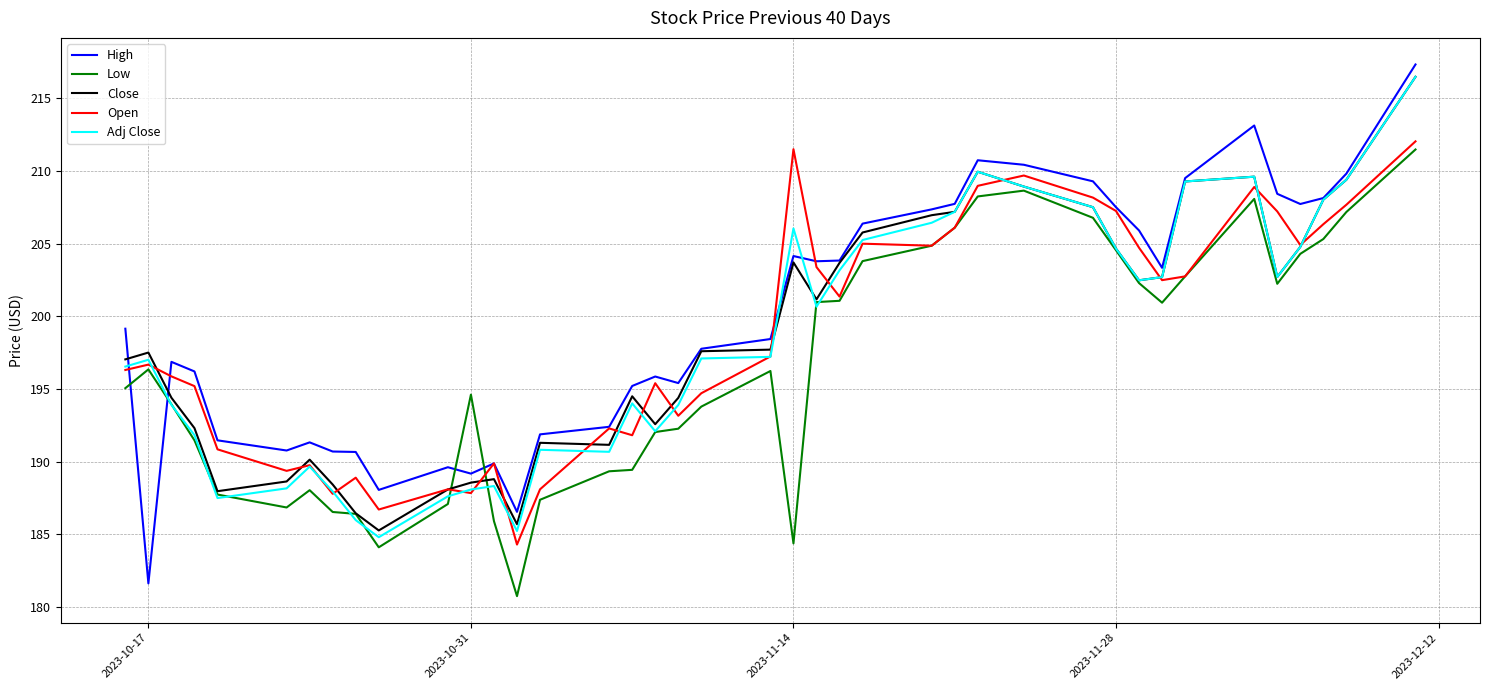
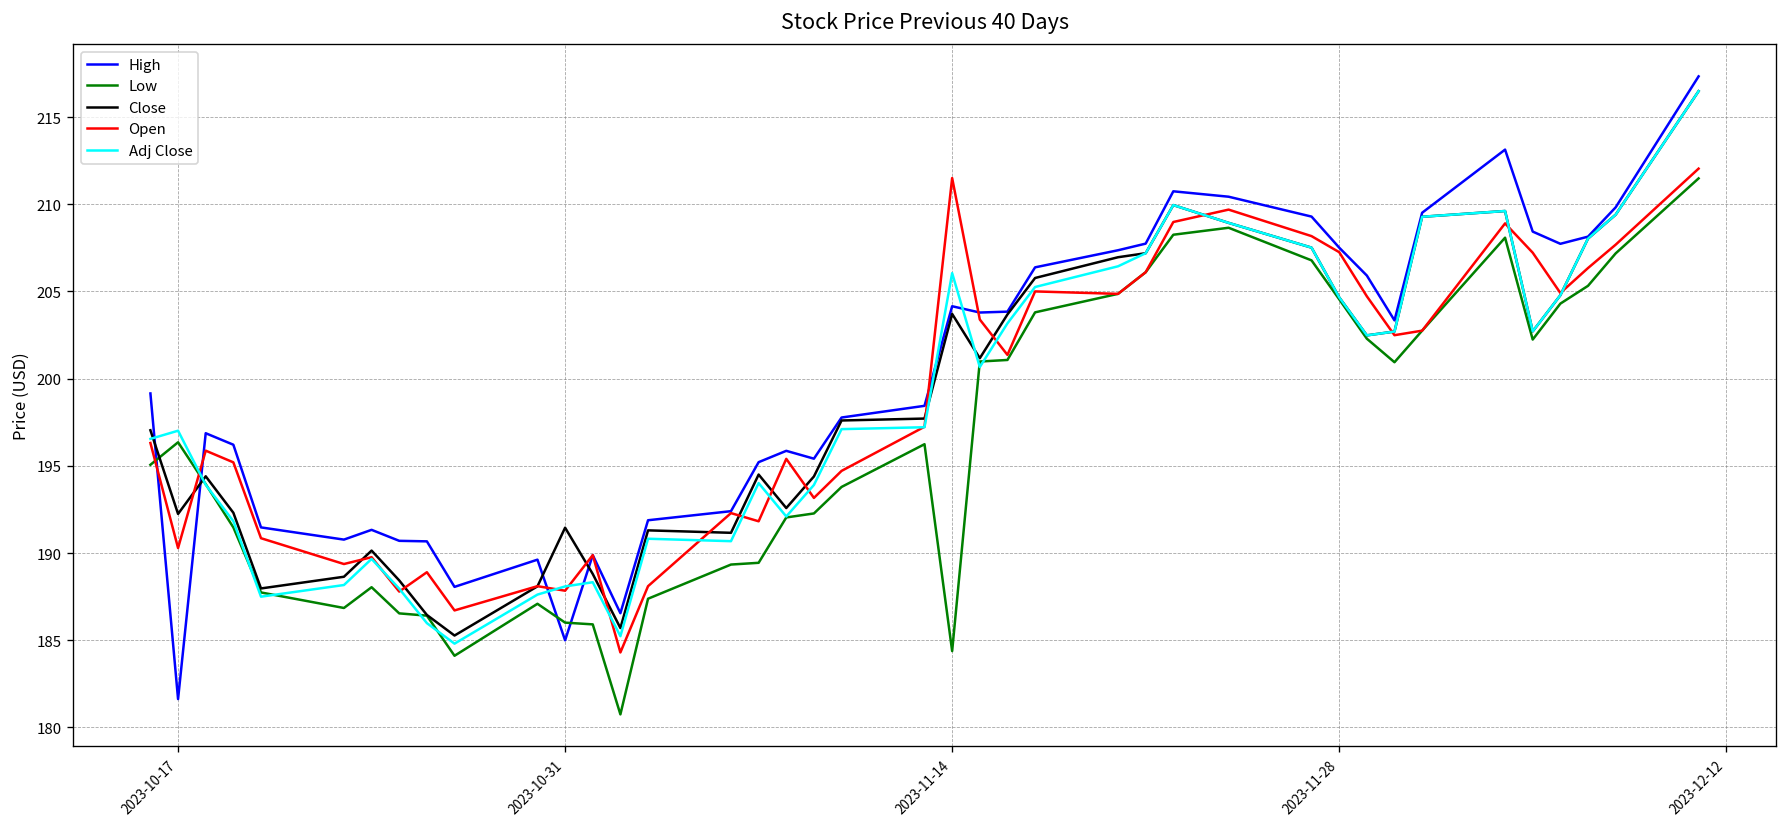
  {
    "High": {
      "2023-10-17": 181.6,
-     "2023-10-31": 189.2,
+     "2023-10-31": 185.0,
      "2023-11-14": 204.1,
      "2023-11-28": 207.5
    },
    "Low": {
      "2023-10-17": 196.4,
-     "2023-10-31": 194.6,
+     "2023-10-31": 186.0,
      "2023-11-14": 184.4
    },
    "Close": {
-     "2023-10-17": 197.5,
-     "2023-10-31": 188.6,
+     "2023-10-17": 192.2,
+     "2023-10-31": 191.5,
      "2023-11-14": 203.7
    },
    "Open": {
-     "2023-10-17": 196.7,
+     "2023-10-17": 190.3,
      "2023-10-31": 187.8,
      "2023-11-14": 211.5,
      "2023-11-28": 207.3
    },
    "Adj Close": {
      "2023-10-17": 197.0,
      "2023-10-31": 188.1,
      "2023-11-14": 206.0
    }
  }
